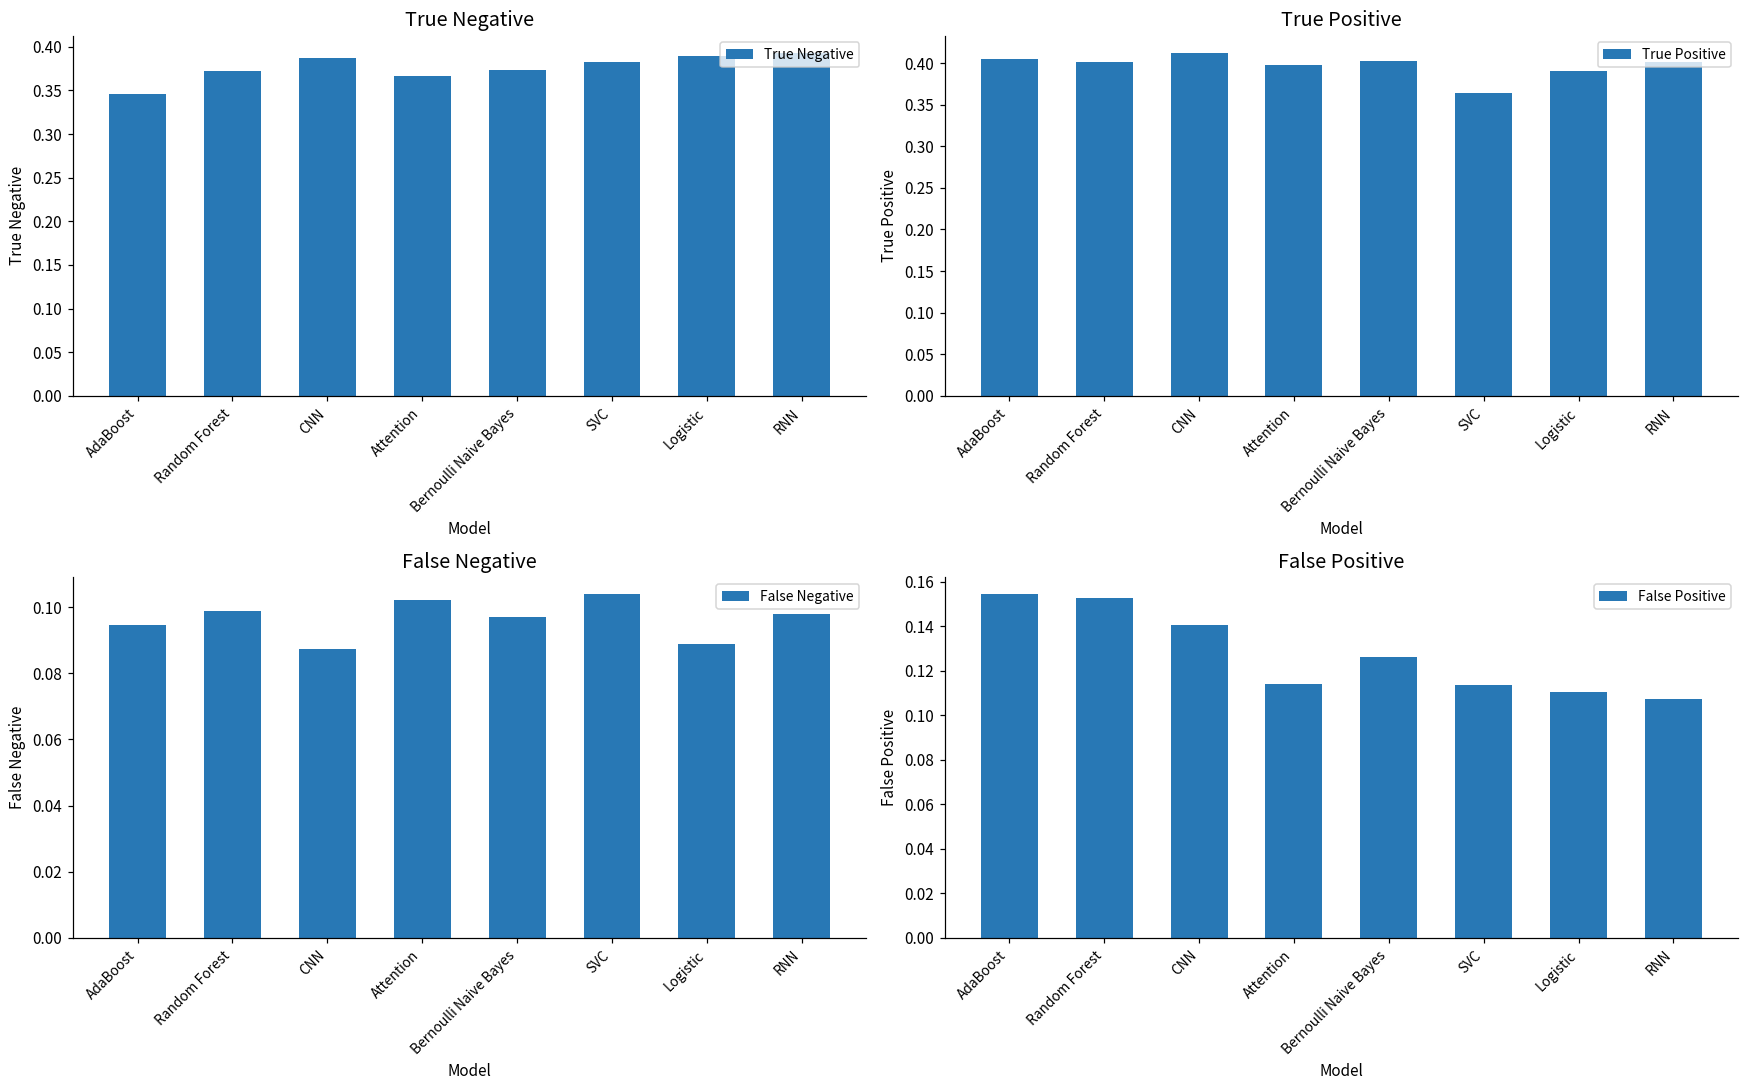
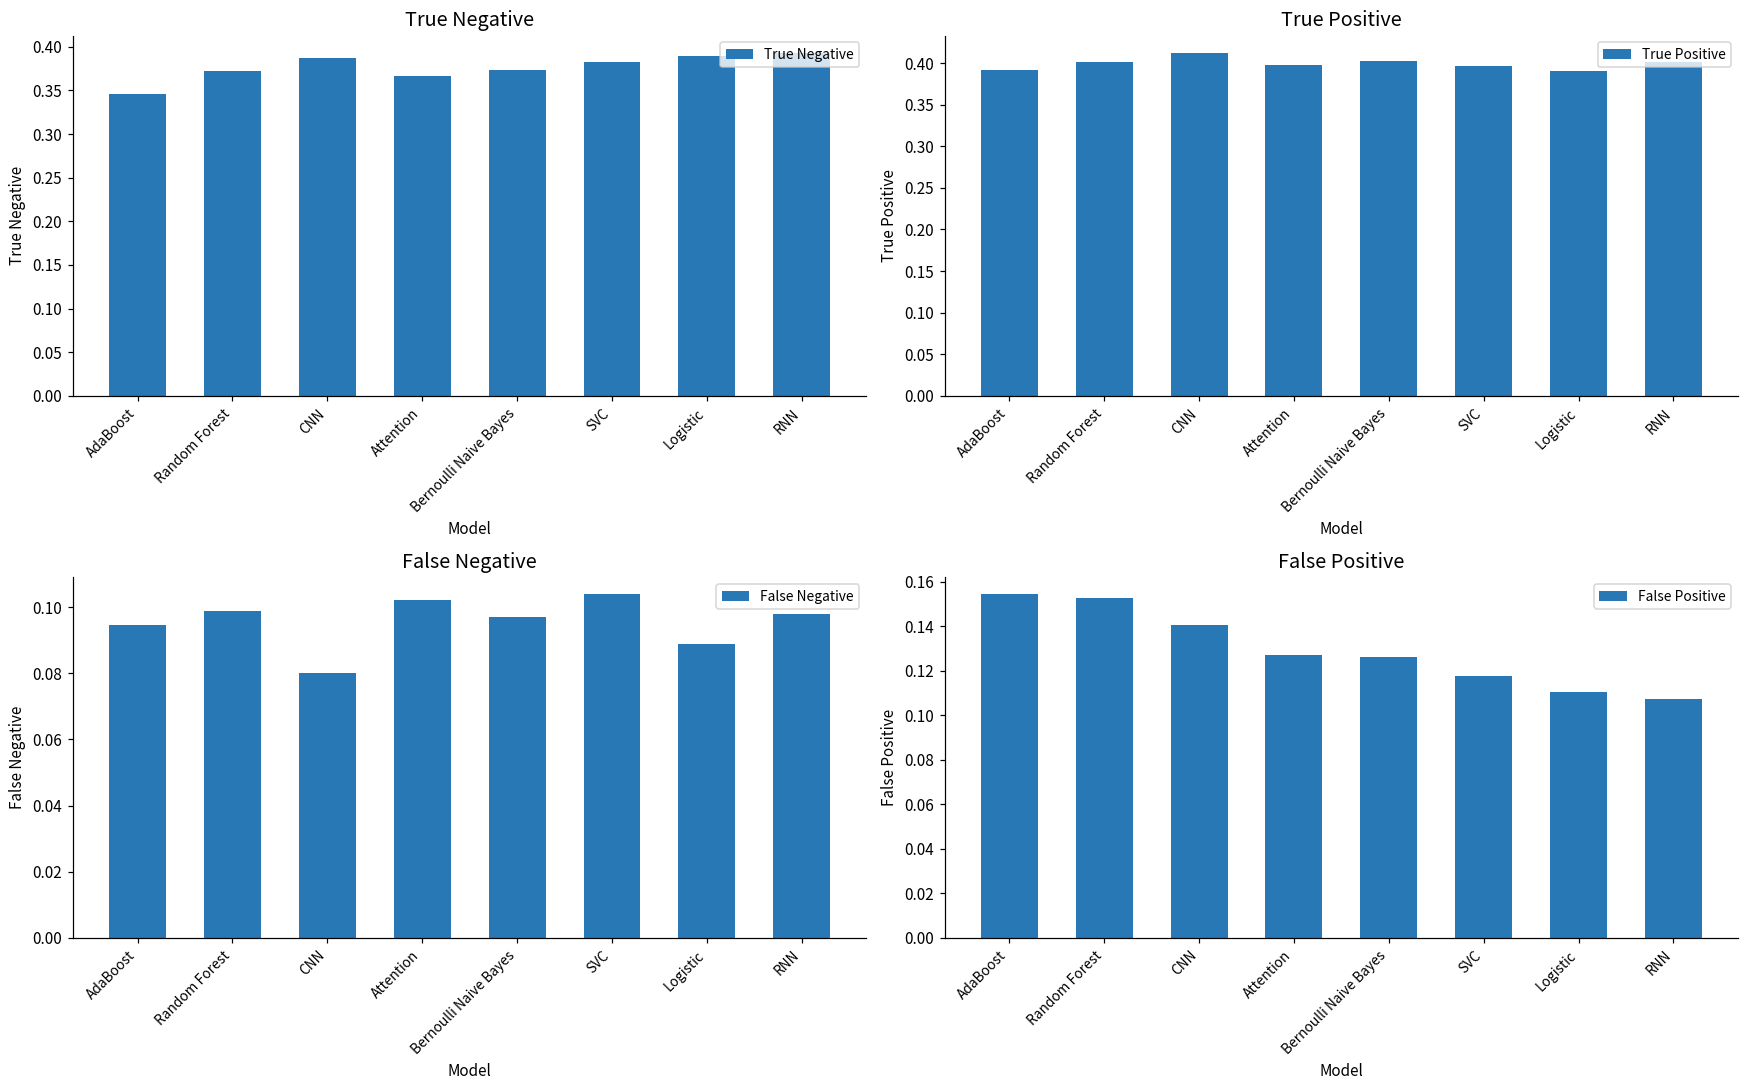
  {
    "True Negative": {
      "AdaBoost": 0.35,
      "Random Forest": 0.37,
      "CNN": 0.39,
      "Attention": 0.37,
      "Bernoulli Naive Bayes": 0.37,
      "SVC": 0.38,
      "Logistic": 0.39
    },
    "True Positive": {
-     "AdaBoost": 0.41,
+     "AdaBoost": 0.39,
      "Random Forest": 0.40,
      "CNN": 0.41,
      "Attention": 0.40,
      "Bernoulli Naive Bayes": 0.40,
-     "SVC": 0.36,
+     "SVC": 0.40,
      "Logistic": 0.39
    },
    "False Negative": {
      "AdaBoost": 0.095,
      "Random Forest": 0.099,
-     "CNN": 0.087,
+     "CNN": 0.080,
      "Attention": 0.102,
      "Bernoulli Naive Bayes": 0.097,
      "SVC": 0.104,
      "Logistic": 0.089,
      "RNN": 0.098
    },
    "False Positive": {
      "AdaBoost": 0.154,
      "Random Forest": 0.153,
      "CNN": 0.140,
-     "Attention": 0.114,
+     "Attention": 0.127,
      "Bernoulli Naive Bayes": 0.126,
-     "SVC": 0.114,
+     "SVC": 0.118,
      "Logistic": 0.110,
      "RNN": 0.107
    }
  }
